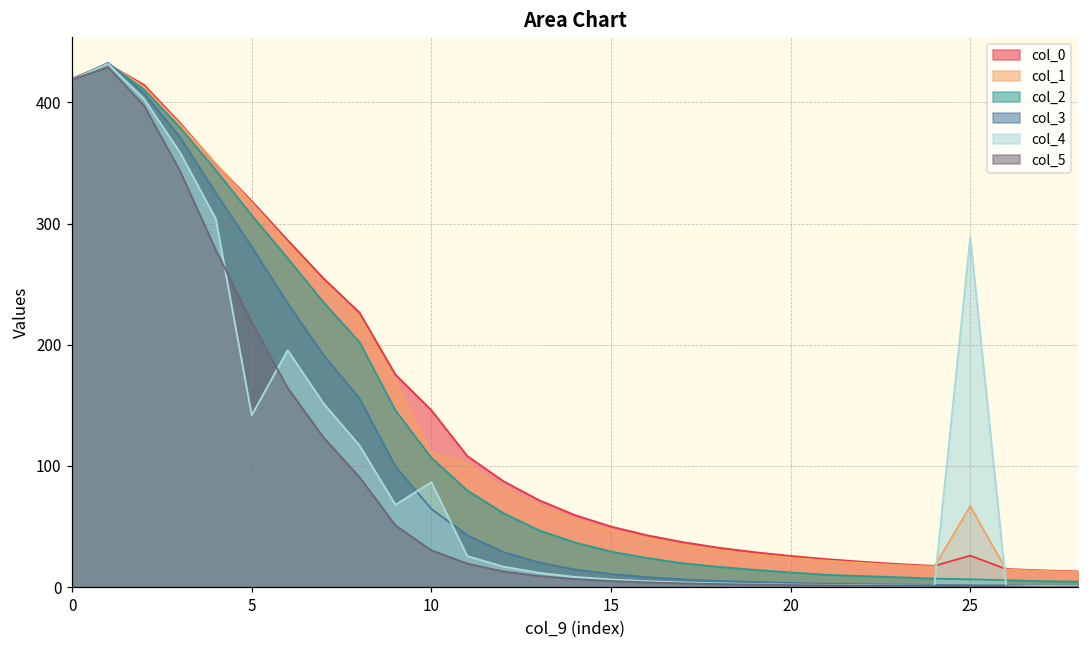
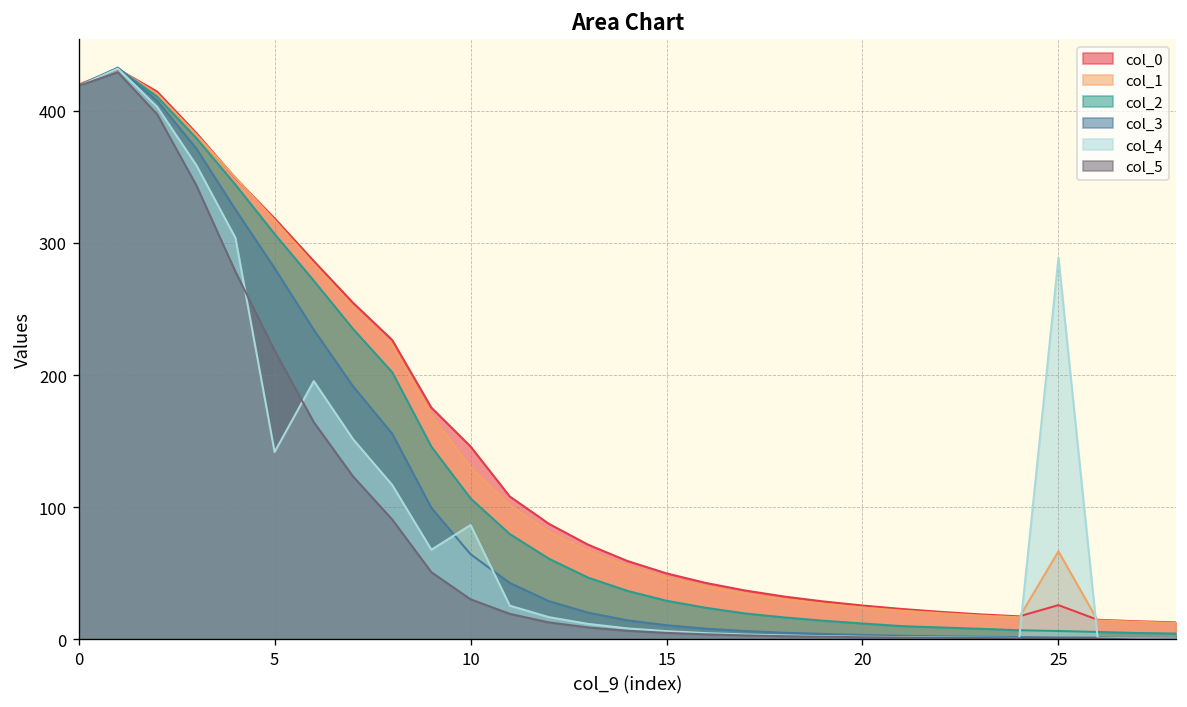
  {
    "col_0": {
      "10": 146,
      "15": 50,
      "25": 26
    },
    "col_1": {
-     "10": 111,
+     "10": 130,
      "15": 47,
      "25": 67
    },
    "col_4": {
      "5": 142,
      "10": 87,
      "25": 289
    }
  }
